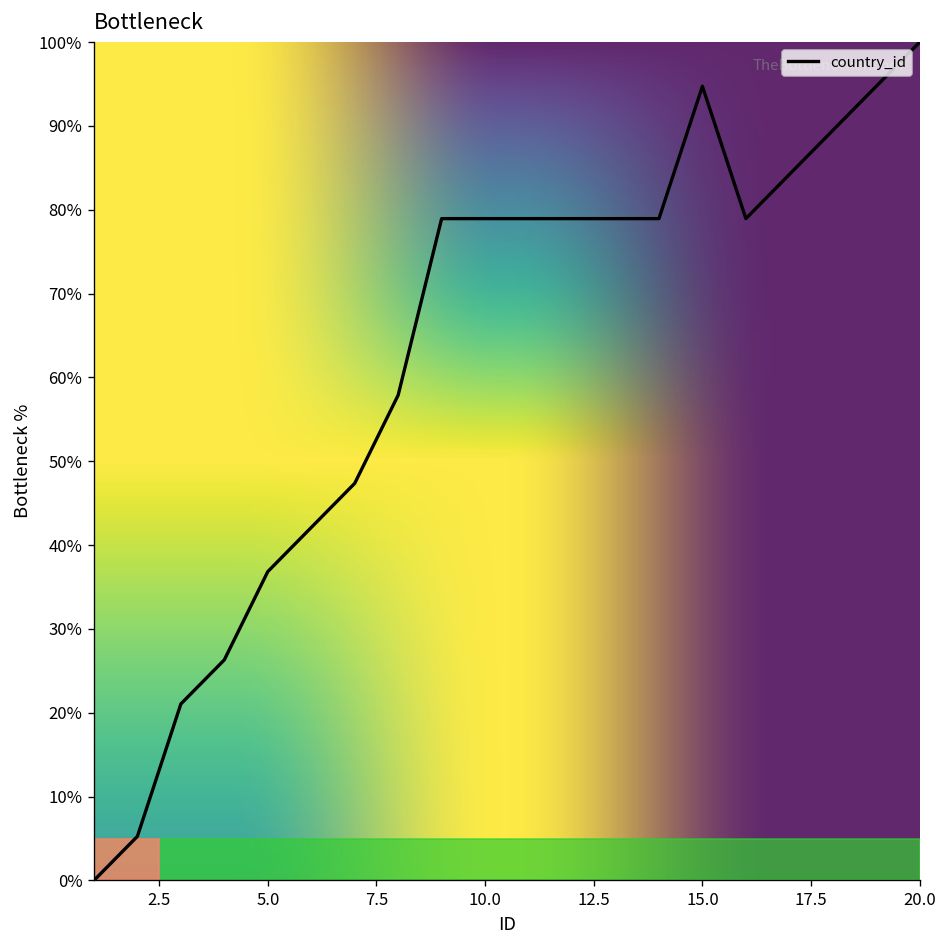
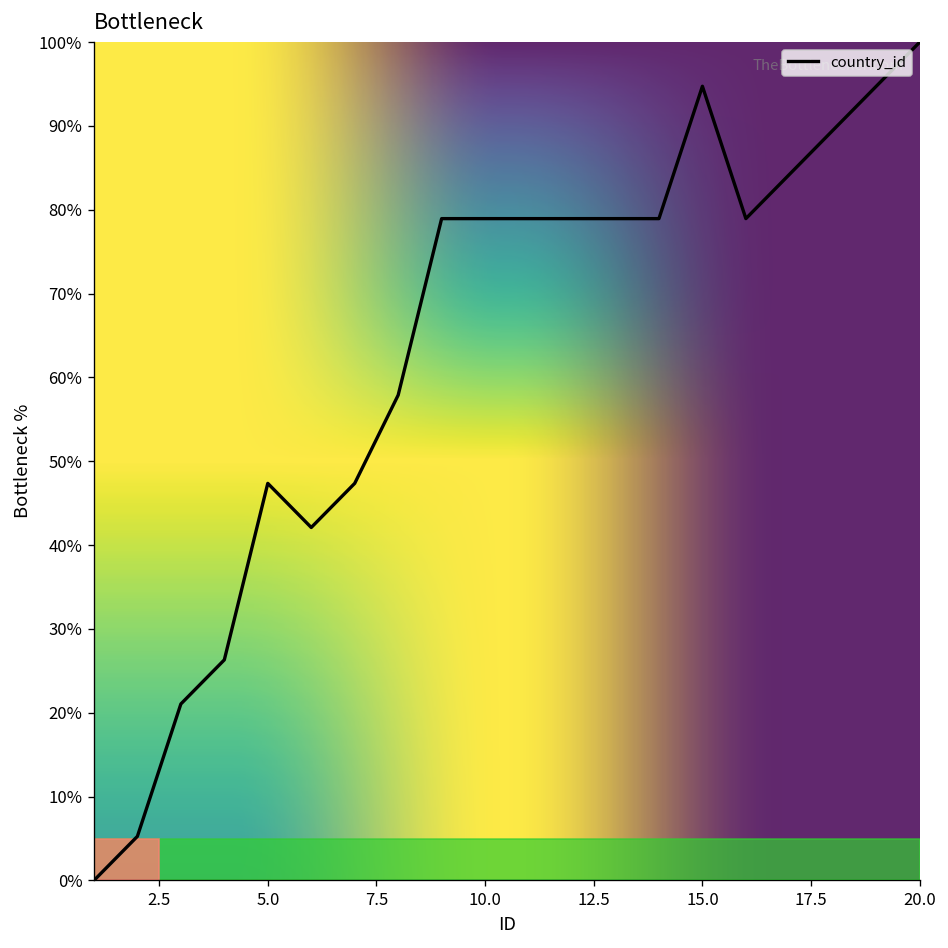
  {
-   "5.0": "37%",
+   "5.0": "47%",
    "10.0": "79%",
    "15.0": "95%",
    "20.0": "100%"
  }
